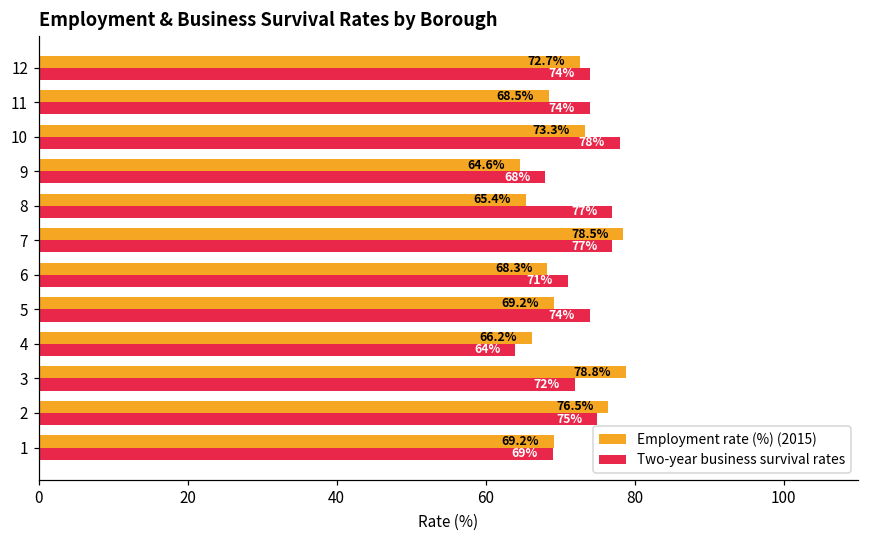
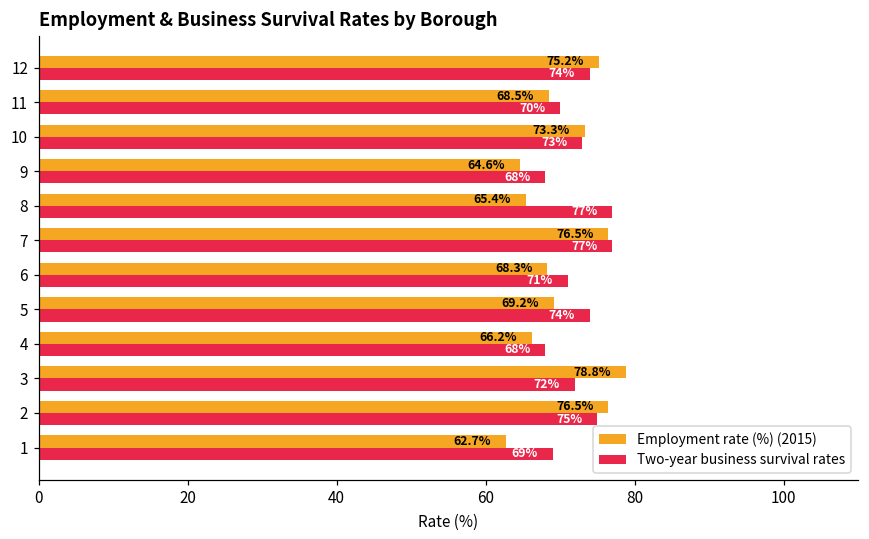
  {
    "Employment rate (%) (2015)": {
-     "12": "72.7%",
+     "12": "75.2%",
      "11": "68.5%",
      "10": "73.3%",
      "9": "64.6%",
      "8": "65.4%",
-     "7": "78.5%",
+     "7": "76.5%",
      "6": "68.3%",
      "5": "69.2%",
      "4": "66.2%",
      "3": "78.8%",
      "2": "76.5%",
-     "1": "69.2%"
+     "1": "62.7%"
    },
    "Two-year business survival rates": {
      "12": "74%",
-     "11": "74%",
-     "10": "78%",
+     "11": "70%",
+     "10": "73%",
      "9": "68%",
      "8": "77%",
      "6": "71%",
      "5": "74%",
-     "4": "64%",
+     "4": "68%",
      "3": "72%"
    }
  }
